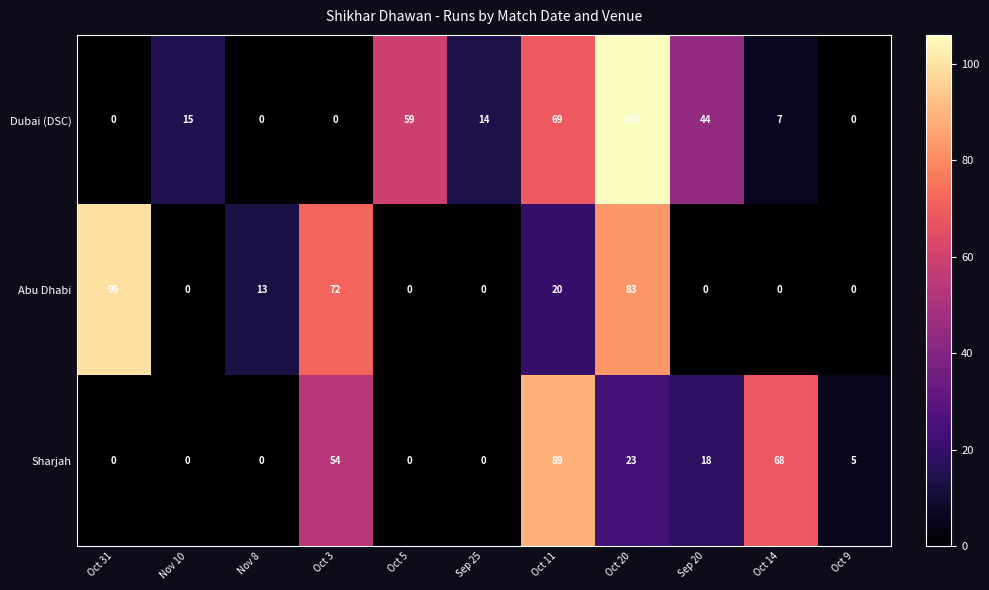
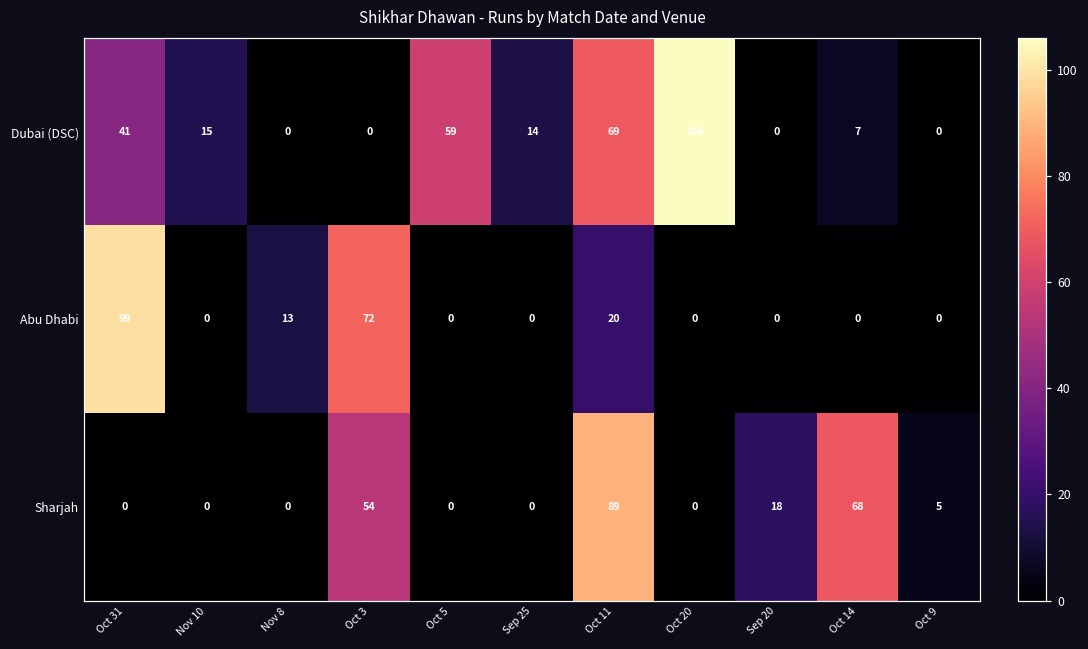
  {
    "Dubai (DSC)": {
-     "Oct 31": 0,
+     "Oct 31": 41,
      "Nov 10": 15,
      "Nov 8": 0,
      "Oct 3": 0,
      "Oct 5": 59,
      "Sep 25": 14,
      "Oct 11": 69,
      "Oct 20": 106,
-     "Sep 20": 44,
+     "Sep 20": 0,
      "Oct 14": 7,
      "Oct 9": 0
    },
    "Abu Dhabi": {
      "Oct 31": 99,
      "Nov 10": 0,
      "Nov 8": 13,
      "Oct 3": 72,
      "Oct 5": 0,
      "Sep 25": 0,
      "Oct 11": 20,
-     "Oct 20": 83,
+     "Oct 20": 0,
      "Sep 20": 0,
      "Oct 14": 0,
      "Oct 9": 0
    },
    "Sharjah": {
      "Oct 31": 0,
      "Nov 10": 0,
      "Nov 8": 0,
      "Oct 3": 54,
      "Oct 5": 0,
      "Sep 25": 0,
      "Oct 11": 89,
-     "Oct 20": 23,
+     "Oct 20": 0,
      "Sep 20": 18,
      "Oct 14": 68,
      "Oct 9": 5
    }
  }
